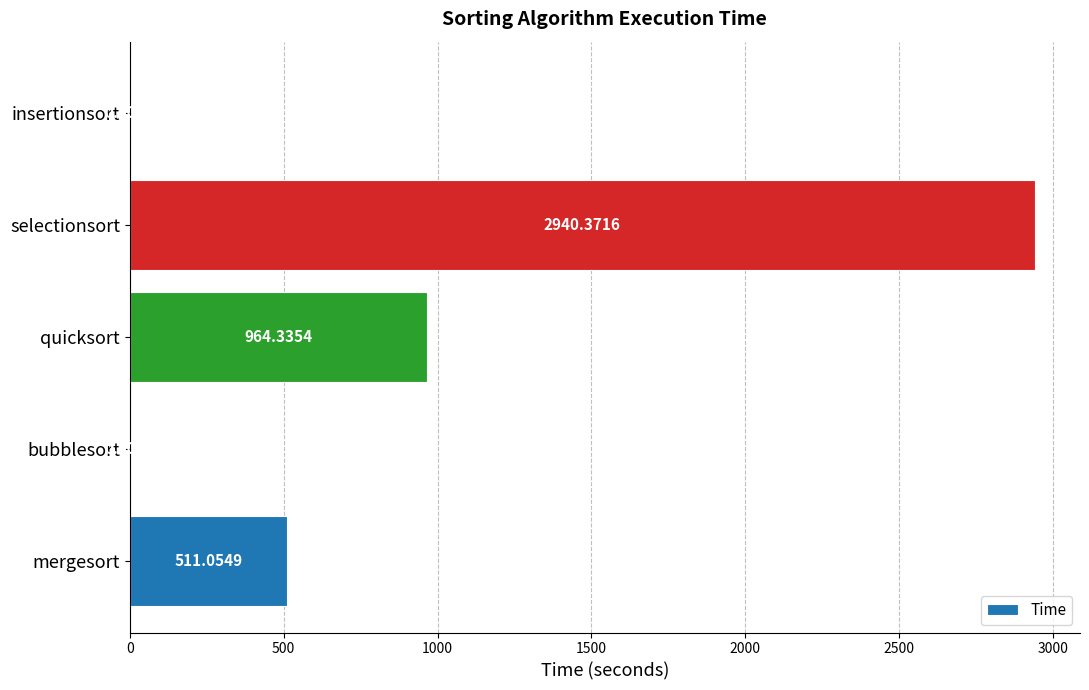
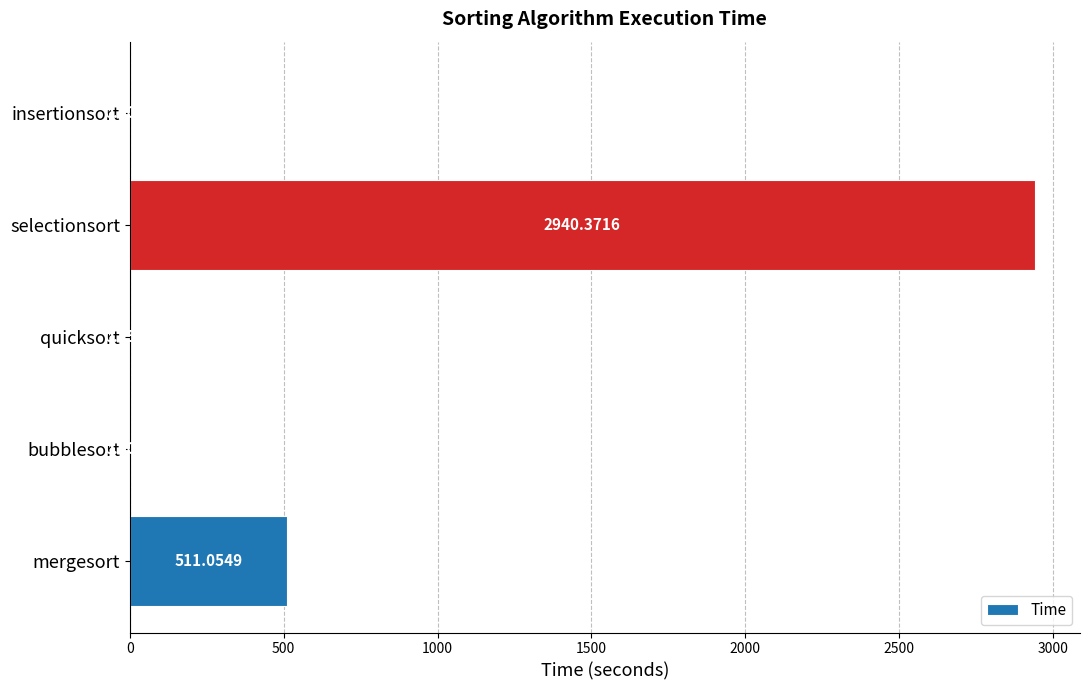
  {
-   "quicksort": 960
+   "quicksort": 0
  }
